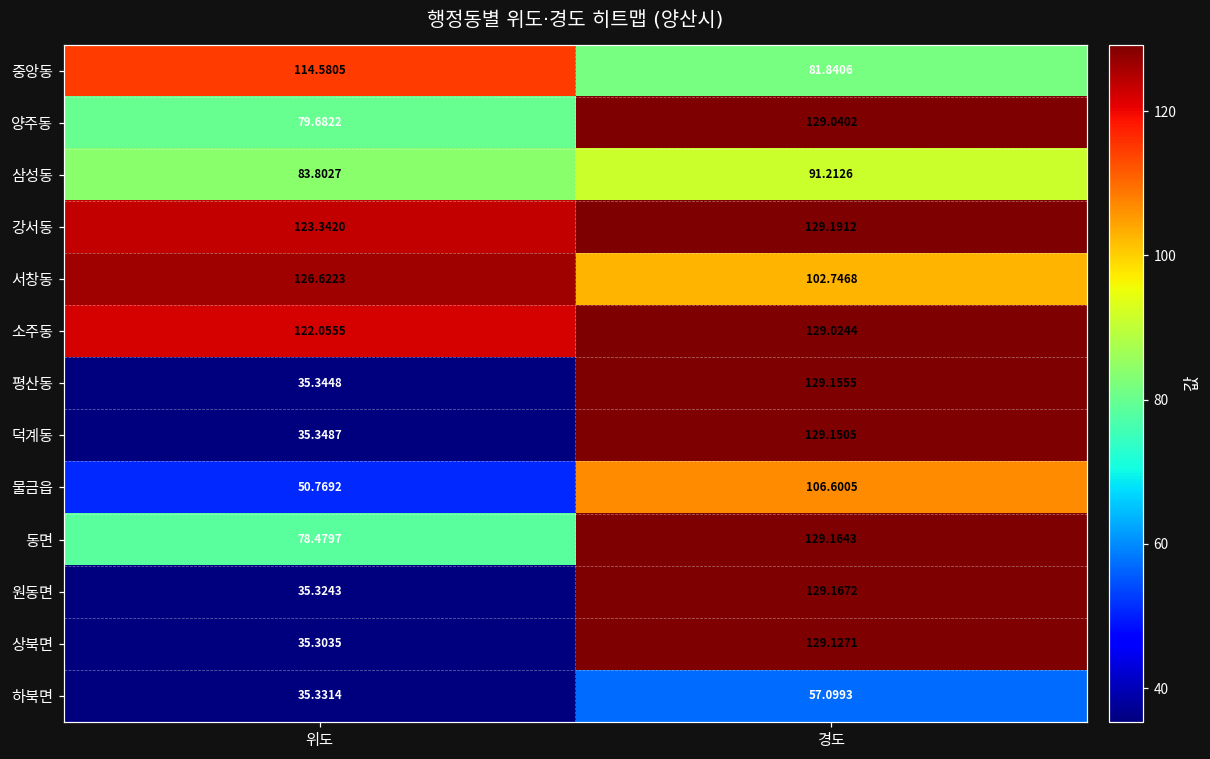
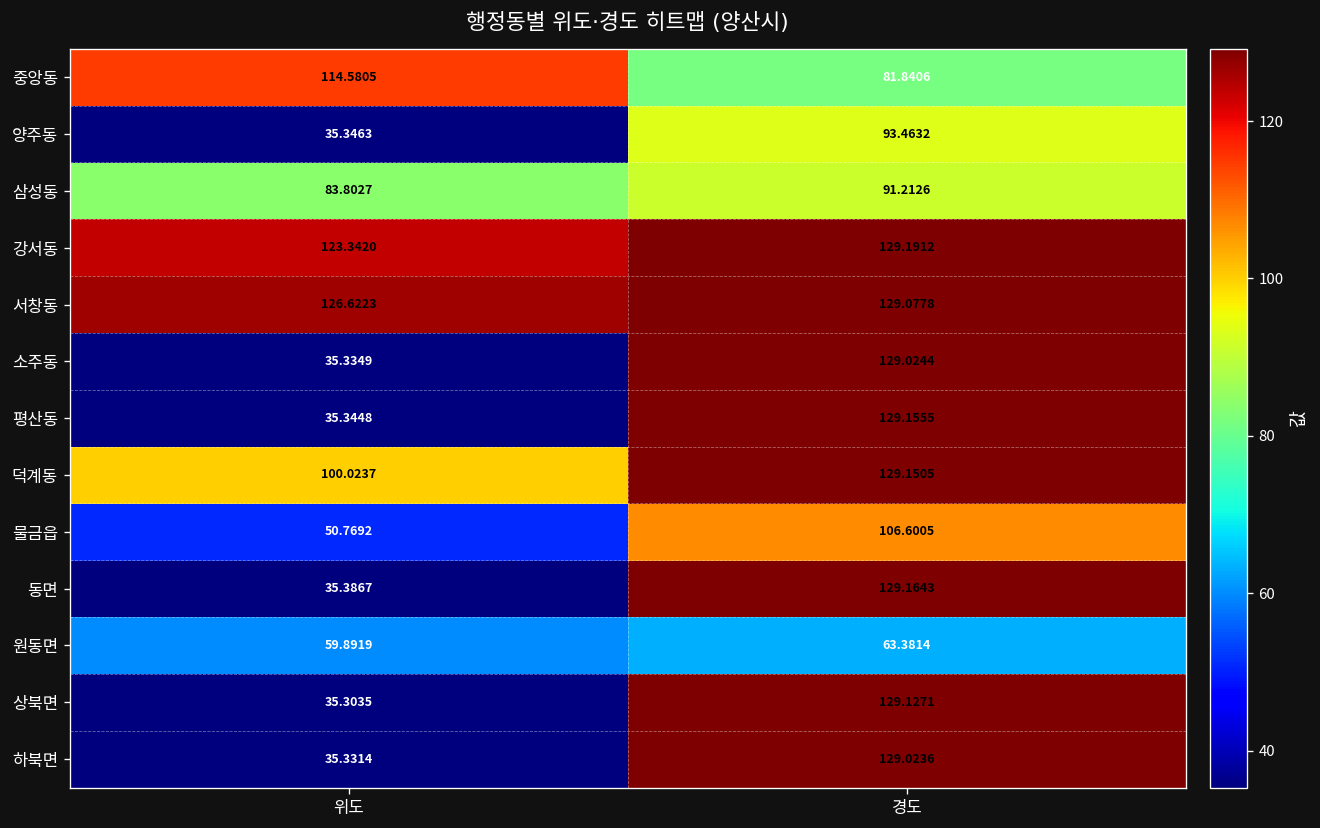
  {
    "중앙동": {
      "위도": 114.5805,
      "경도": 81.8406
    },
    "양주동": {
-     "위도": 79.6822,
-     "경도": 129.0402
+     "위도": 35.3463,
+     "경도": 93.4632
    },
    "삼성동": {
      "위도": 83.8027,
      "경도": 91.2126
    },
    "강서동": {
      "위도": 123.3420,
      "경도": 129.1912
    },
    "서창동": {
      "위도": 126.6223,
-     "경도": 102.7468
+     "경도": 129.0778
    },
    "소주동": {
-     "위도": 122.0555,
+     "위도": 35.3349,
      "경도": 129.0244
    },
    "평산동": {
      "위도": 35.3448,
      "경도": 129.1555
    },
    "덕계동": {
-     "위도": 35.3487,
+     "위도": 100.0237,
      "경도": 129.1505
    },
    "물금읍": {
      "위도": 50.7692,
      "경도": 106.6005
    },
    "동면": {
-     "위도": 78.4797,
+     "위도": 35.3867,
      "경도": 129.1643
    },
    "원동면": {
-     "위도": 35.3243,
-     "경도": 129.1672
+     "위도": 59.8919,
+     "경도": 63.3814
    },
    "상북면": {
      "위도": 35.3035,
      "경도": 129.1271
    },
    "하북면": {
      "위도": 35.3314,
-     "경도": 57.0993
+     "경도": 129.0236
    }
  }
